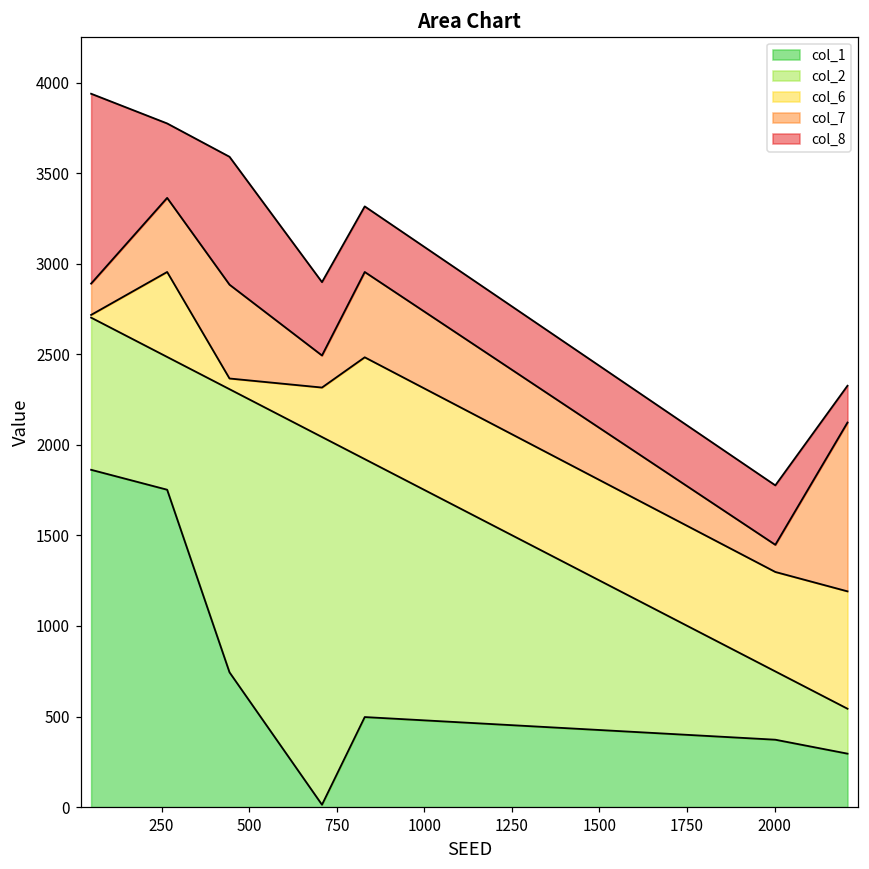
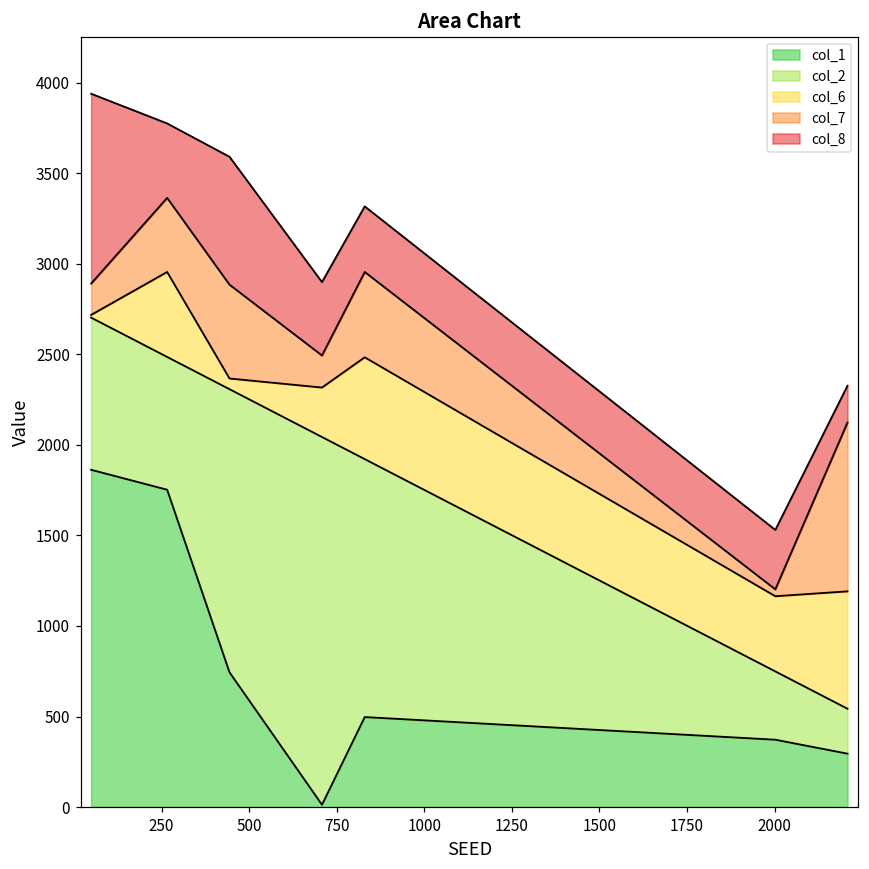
  {
    "col_1": {
      "2000": 370
    },
    "col_2": {
      "2000": 380
    },
    "col_6": {
-     "2000": 550
+     "2000": 420
    },
    "col_7": {
-     "2000": 150
+     "2000": 40
    },
    "col_8": {
      "2000": 330
    }
  }
